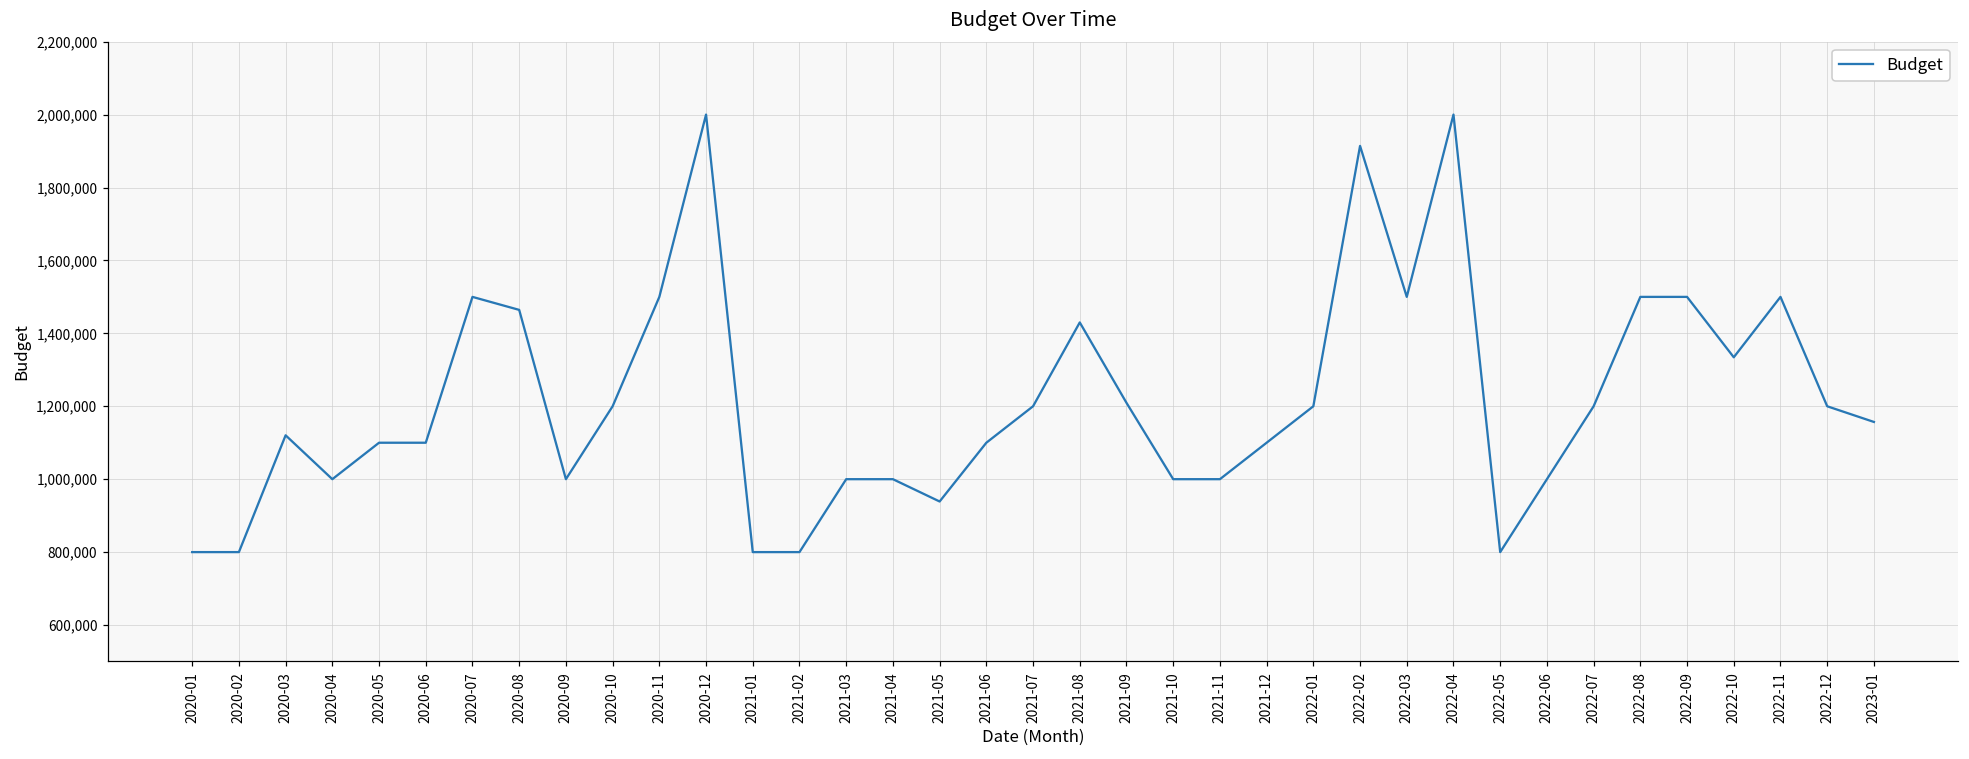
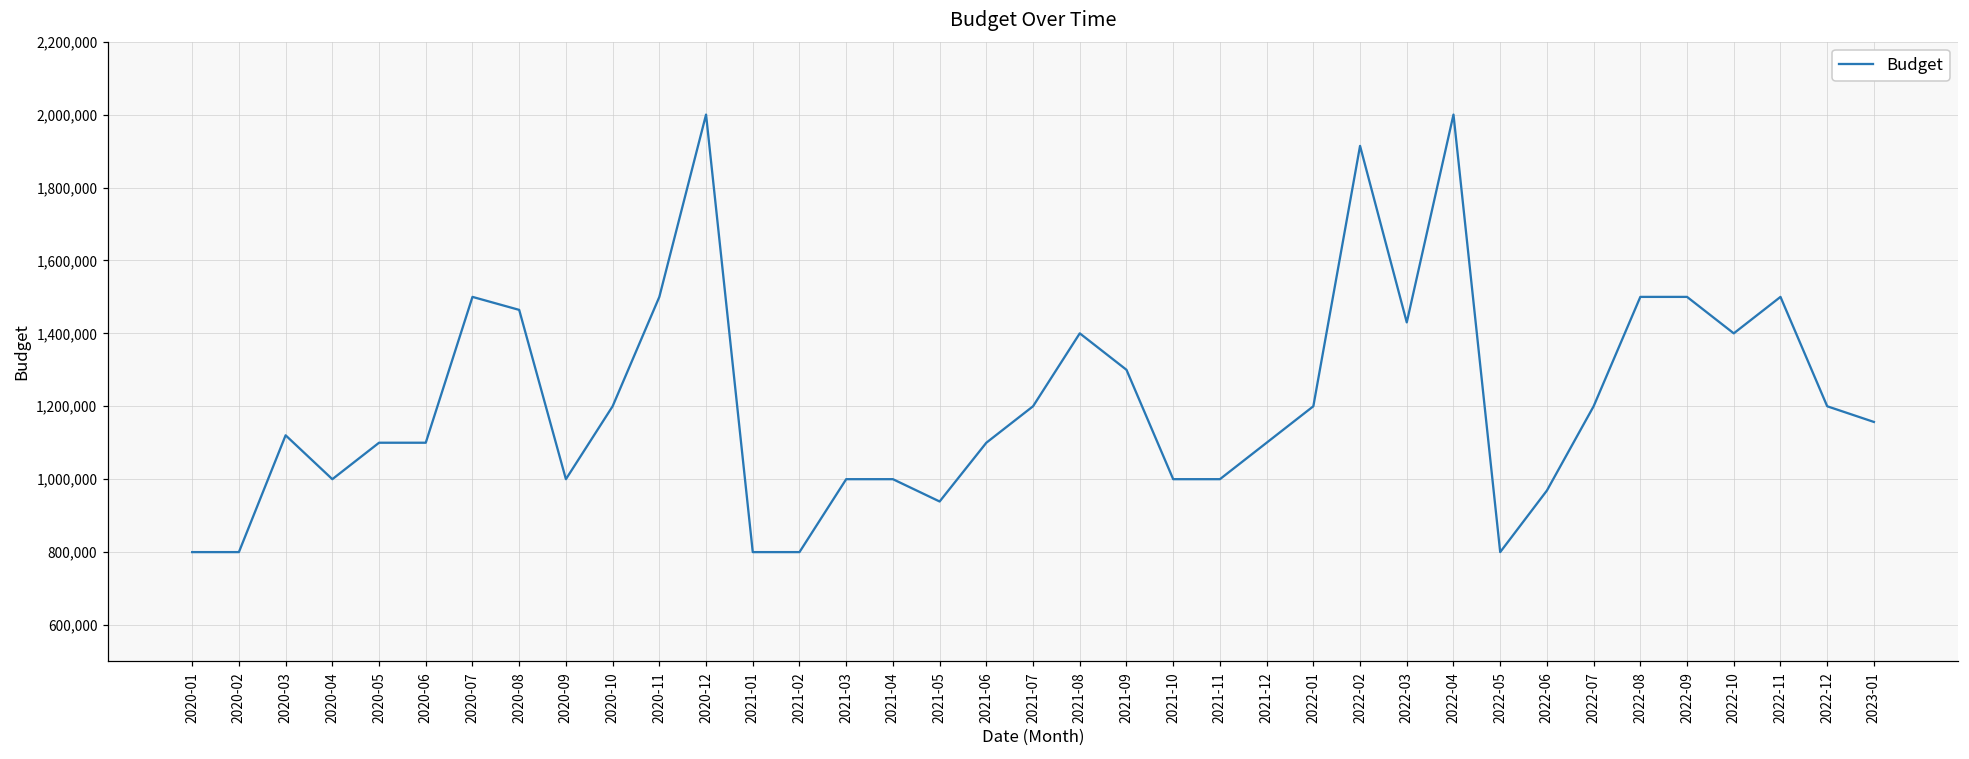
  {
    "2020-01": "800,000",
    "2020-02": "800,000",
    "2020-03": "1,120,000",
    "2020-04": "1,000,000",
    "2020-05": "1,100,000",
    "2020-06": "1,100,000",
    "2020-07": "1,500,000",
    "2020-08": "1,460,000",
    "2020-09": "1,000,000",
    "2020-10": "1,200,000",
    "2020-11": "1,500,000",
    "2020-12": "2,000,000",
    "2021-01": "800,000",
    "2021-02": "800,000",
    "2021-03": "1,000,000",
    "2021-04": "1,000,000",
    "2021-05": "940,000",
    "2021-06": "1,100,000",
    "2021-07": "1,200,000",
-   "2021-08": "1,430,000",
-   "2021-09": "1,210,000",
+   "2021-08": "1,400,000",
+   "2021-09": "1,300,000",
    "2021-10": "1,000,000",
    "2021-11": "1,000,000",
    "2021-12": "1,100,000",
    "2022-01": "1,200,000",
    "2022-02": "1,910,000",
-   "2022-03": "1,500,000",
+   "2022-03": "1,430,000",
    "2022-04": "2,000,000",
    "2022-05": "800,000",
-   "2022-06": "1,000,000",
+   "2022-06": "970,000",
    "2022-07": "1,200,000",
    "2022-08": "1,500,000",
    "2022-09": "1,500,000",
-   "2022-10": "1,330,000",
+   "2022-10": "1,400,000",
    "2022-11": "1,500,000",
    "2022-12": "1,200,000",
    "2023-01": "1,160,000"
  }
